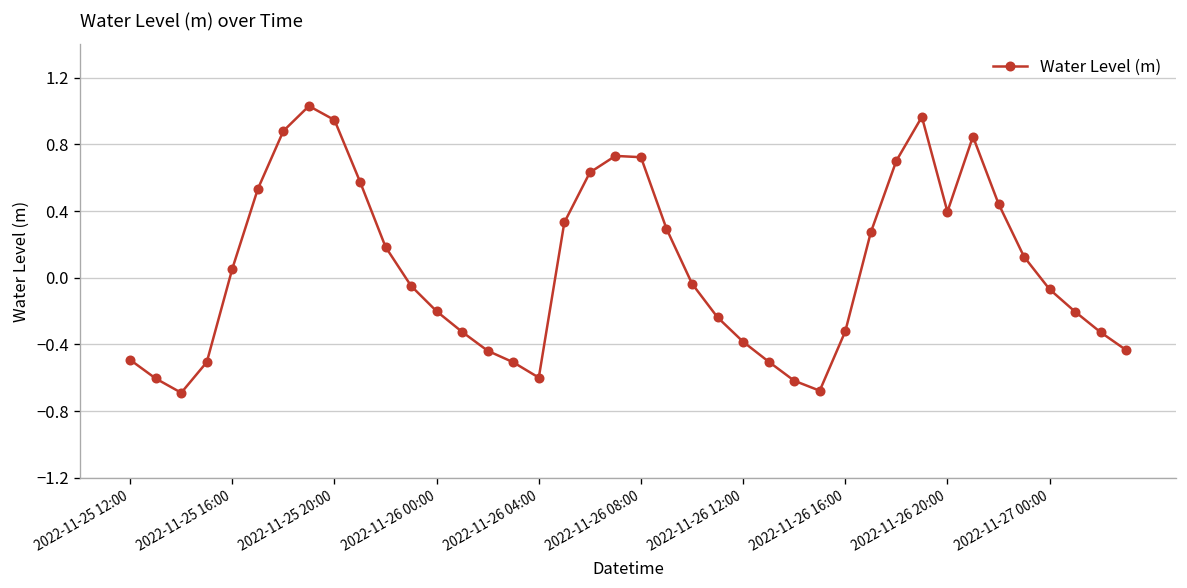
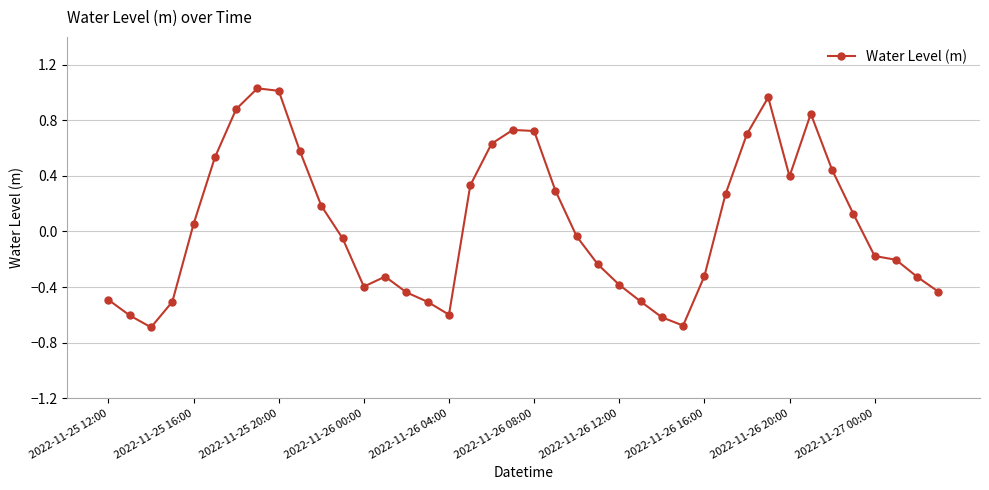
  {
    "2022-11-25 12:00": -0.49,
    "2022-11-25 16:00": 0.05,
-   "2022-11-25 20:00": 0.95,
-   "2022-11-26 00:00": -0.20,
+   "2022-11-25 20:00": 1.01,
+   "2022-11-26 00:00": -0.40,
    "2022-11-26 04:00": -0.60,
    "2022-11-26 08:00": 0.72,
    "2022-11-26 12:00": -0.38,
    "2022-11-26 16:00": -0.32,
    "2022-11-26 20:00": 0.40,
-   "2022-11-27 00:00": -0.07
+   "2022-11-27 00:00": -0.18
  }
